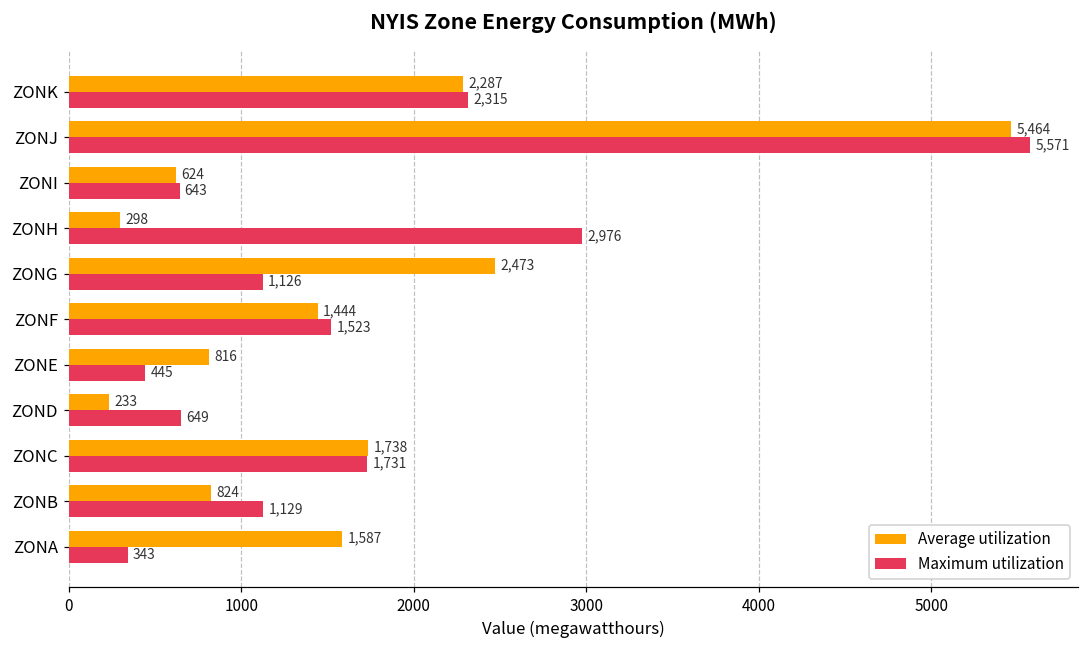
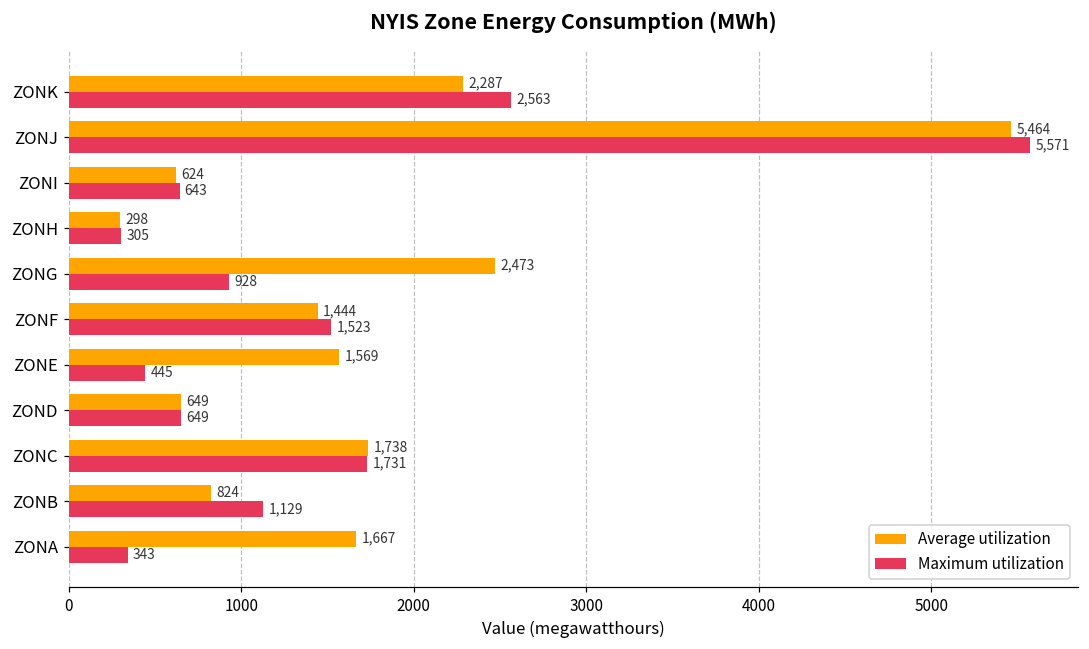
  {
    "Average utilization": {
      "ZONK": "2,287",
      "ZONJ": "5,464",
      "ZONI": "624",
      "ZONH": "298",
      "ZONG": "2,473",
      "ZONF": "1,444",
-     "ZONE": "816",
-     "ZOND": "233",
+     "ZONE": "1,569",
+     "ZOND": "649",
      "ZONC": "1,738",
      "ZONB": "824",
-     "ZONA": "1,587"
+     "ZONA": "1,667"
    },
    "Maximum utilization": {
-     "ZONK": "2,315",
+     "ZONK": "2,563",
      "ZONJ": "5,571",
      "ZONI": "643",
-     "ZONH": "2,976",
-     "ZONG": "1,126",
+     "ZONH": "305",
+     "ZONG": "928",
      "ZONF": "1,523",
      "ZONE": "445",
      "ZOND": "649",
      "ZONC": "1,731",
      "ZONB": "1,129",
      "ZONA": "343"
    }
  }
